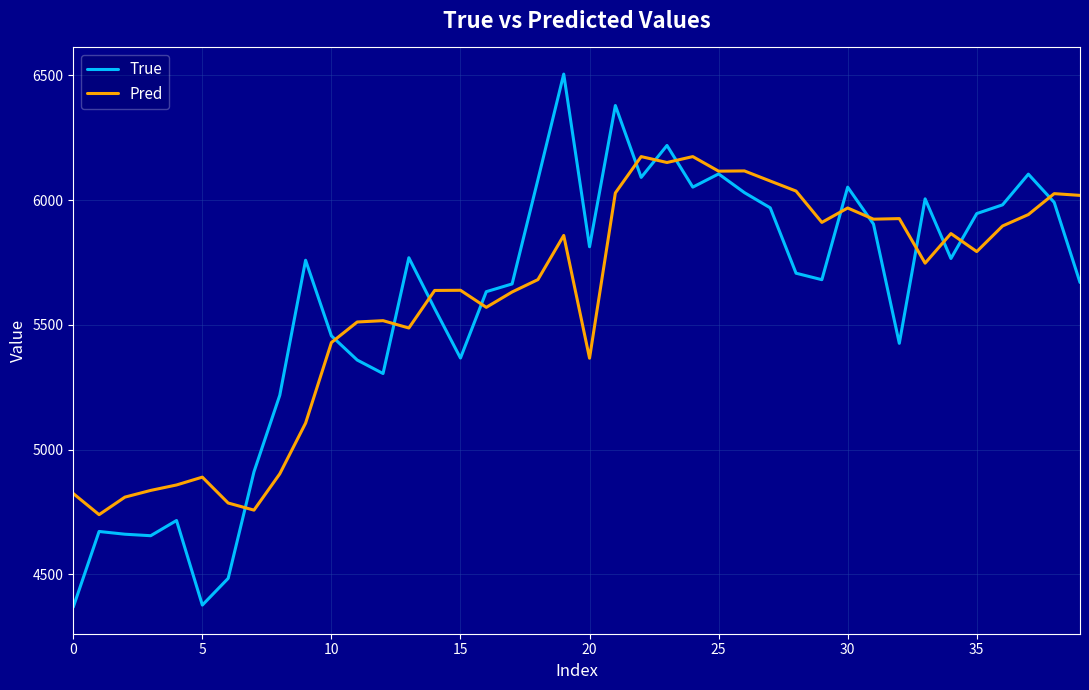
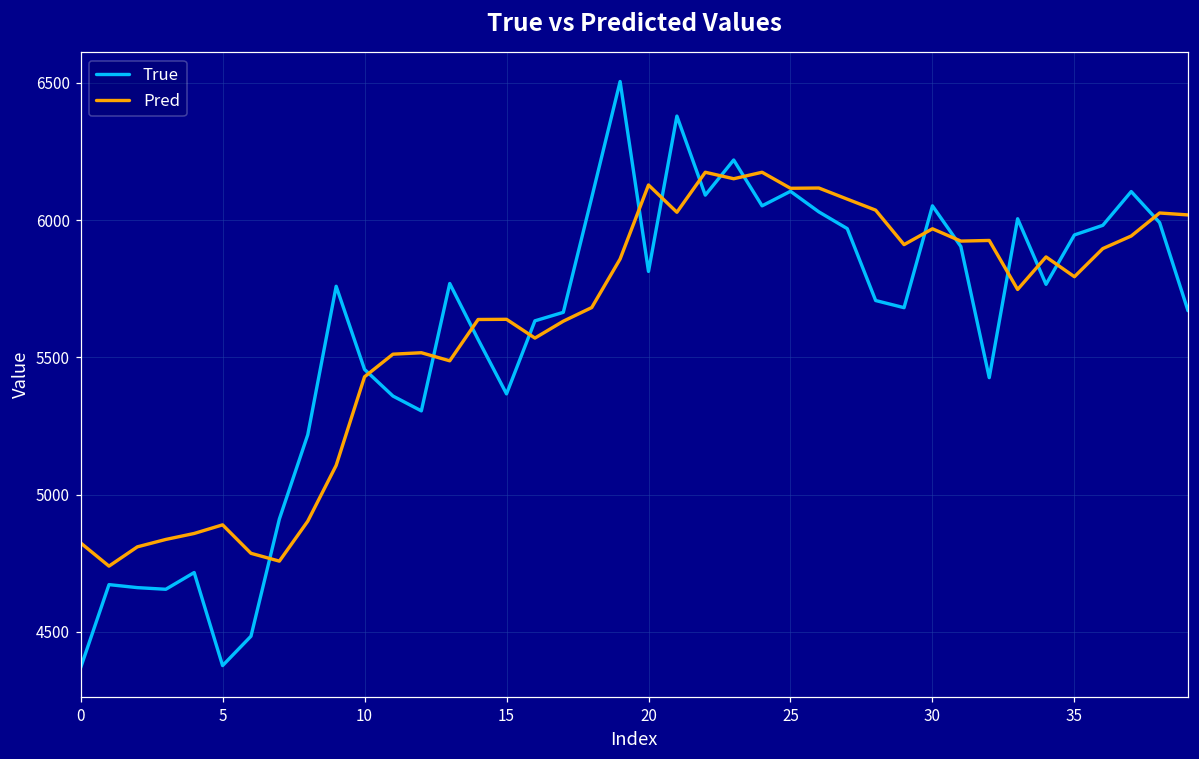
  {
    "True": {
      "0": 4370,
      "5": 4380,
      "10": 5460,
      "15": 5370,
      "20": 5810,
      "25": 6110,
      "30": 6050,
      "35": 5950
    },
    "Pred": {
      "0": 4820,
      "5": 4890,
      "10": 5430,
      "15": 5640,
-     "20": 5370,
+     "20": 6130,
      "25": 6120,
      "30": 5970,
      "35": 5790
    }
  }
